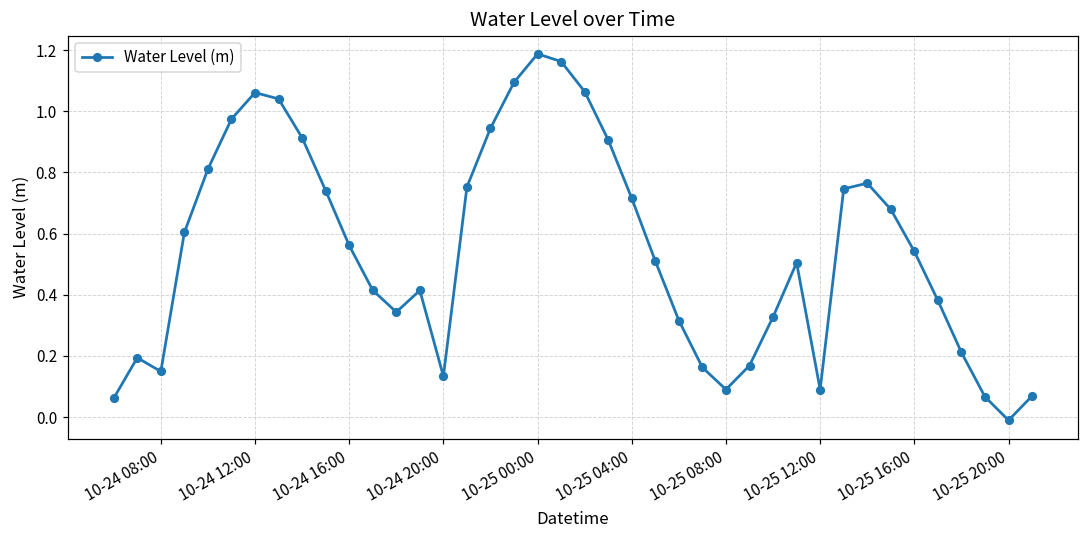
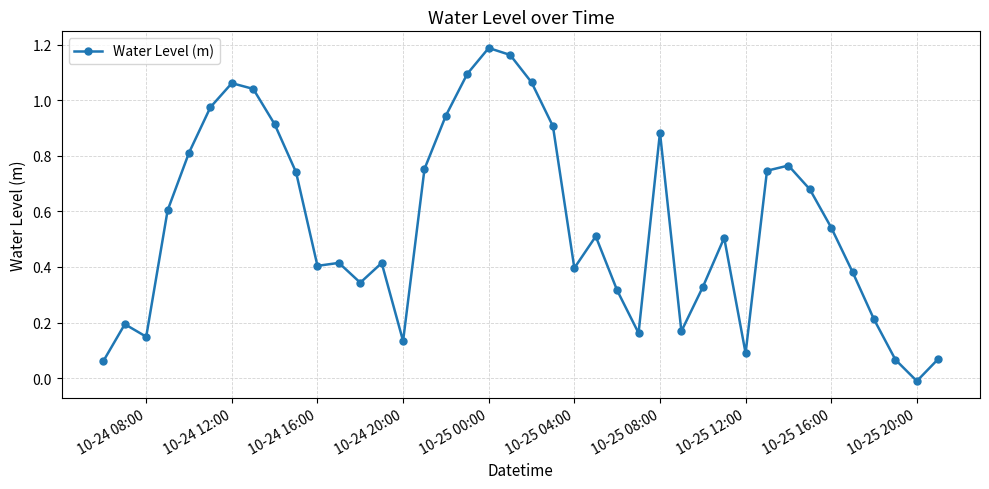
  {
    "10-24 08:00": 0.15,
    "10-24 12:00": 1.06,
-   "10-24 16:00": 0.56,
+   "10-24 16:00": 0.40,
    "10-24 20:00": 0.13,
    "10-25 00:00": 1.19,
-   "10-25 04:00": 0.72,
-   "10-25 08:00": 0.09,
+   "10-25 04:00": 0.40,
+   "10-25 08:00": 0.88,
    "10-25 12:00": 0.09,
    "10-25 16:00": 0.54,
    "10-25 20:00": -0.01
  }
